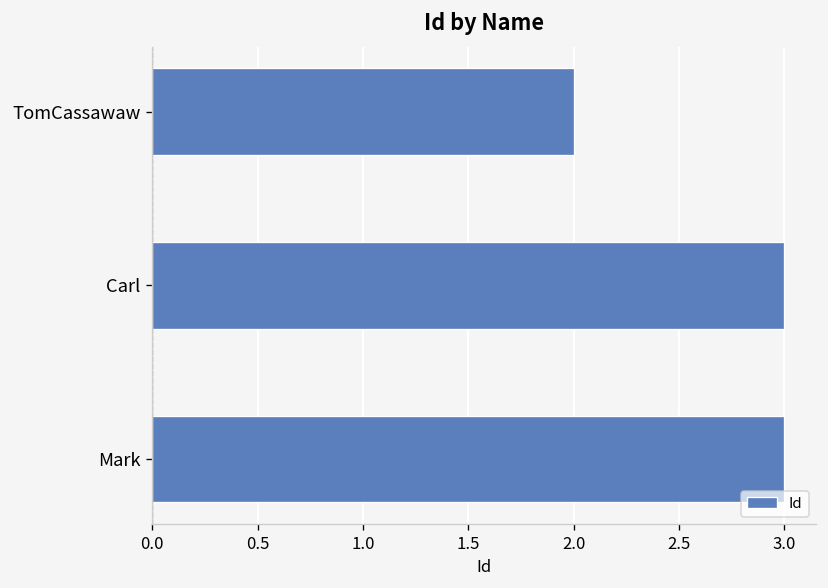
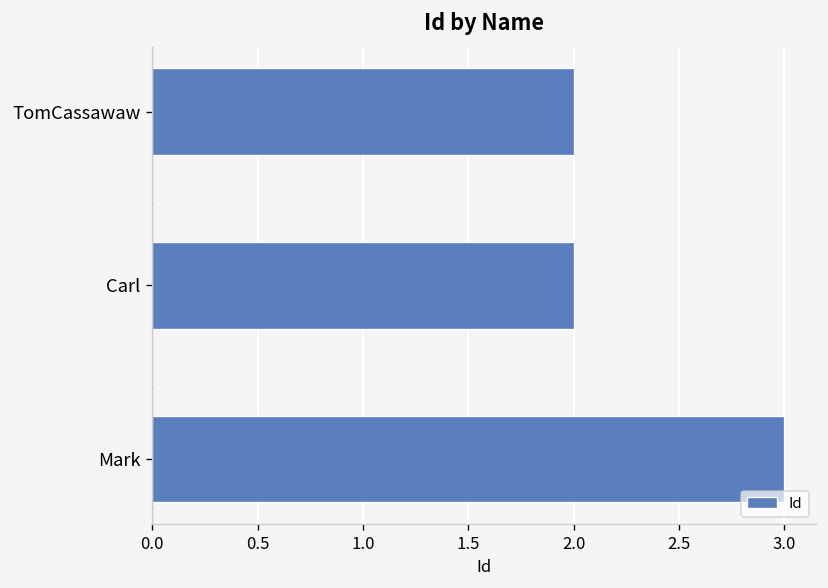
  {
    "TomCassawaw": 2,
-   "Carl": 3,
+   "Carl": 2,
    "Mark": 3
  }
